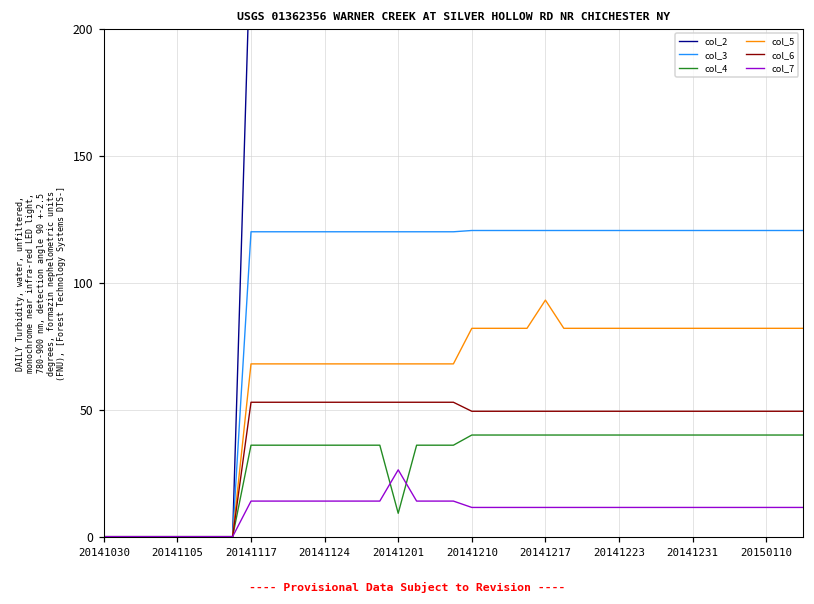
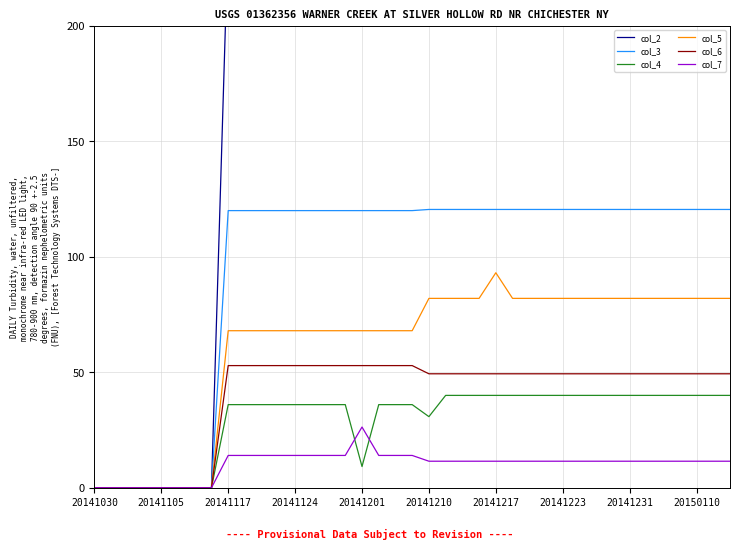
  {
    "col_3": {
      "20141117": 120,
      "20141124": 120,
      "20141201": 120,
      "20141210": 121,
      "20141217": 121,
      "20141223": 121,
      "20141231": 121,
      "20150110": 121
    },
    "col_4": {
      "20141117": 36,
      "20141124": 36,
      "20141201": 9,
-     "20141210": 40,
+     "20141210": 31,
      "20141217": 40,
      "20141223": 40,
      "20141231": 40,
      "20150110": 40
    },
    "col_5": {
      "20141117": 68,
      "20141124": 68,
      "20141201": 68,
      "20141210": 82,
      "20141217": 93,
      "20141223": 82,
      "20141231": 82,
      "20150110": 82
    },
    "col_6": {
      "20141117": 53,
      "20141124": 53,
      "20141201": 53,
      "20141210": 49,
      "20141217": 49,
      "20141223": 49,
      "20141231": 49,
      "20150110": 49
    },
    "col_7": {
      "20141117": 14,
      "20141124": 14,
      "20141201": 26,
      "20141210": 12,
      "20141217": 12,
      "20141223": 12,
      "20141231": 12,
      "20150110": 12
    }
  }
